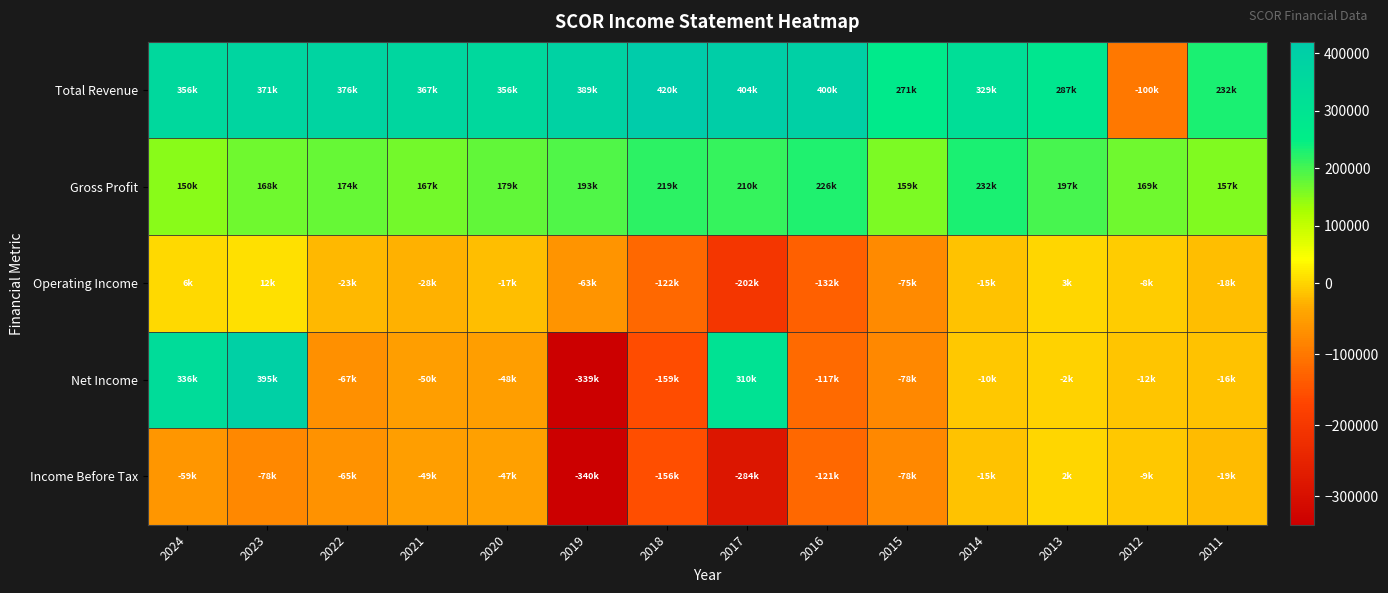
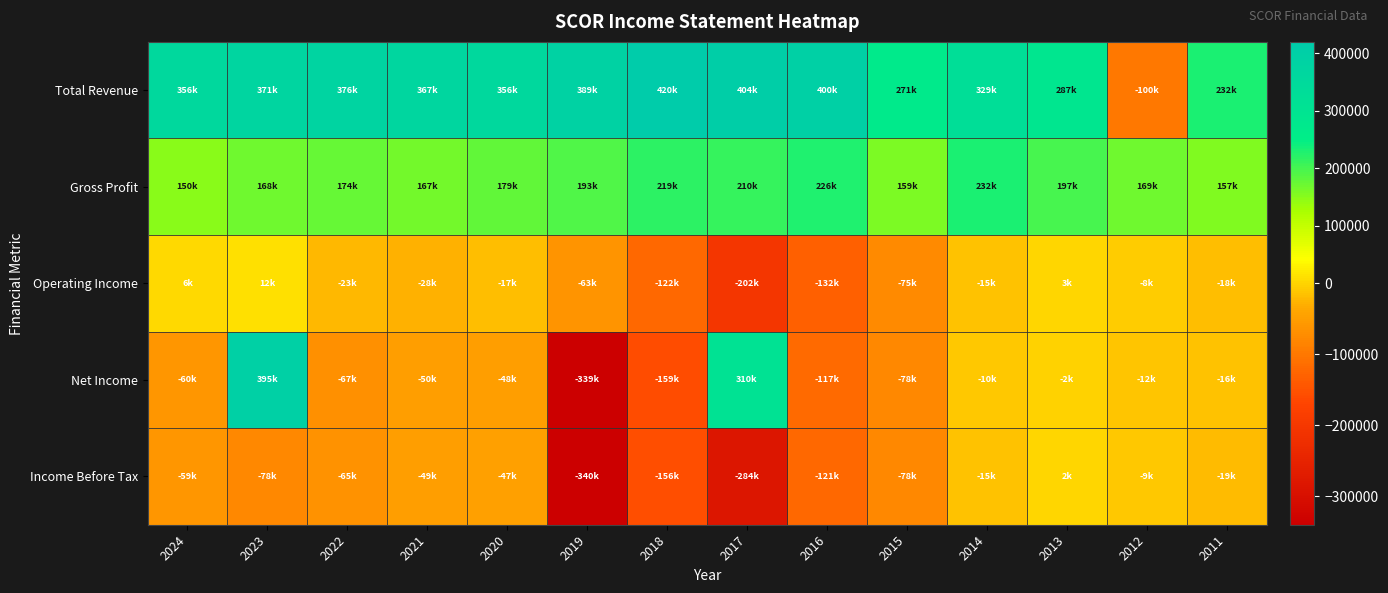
  {
    "Total Revenue": {
      "2024": "356k",
      "2023": "371k",
      "2022": "376k",
      "2021": "367k",
      "2020": "356k",
      "2019": "389k",
      "2018": "420k",
      "2017": "404k",
      "2016": "400k",
      "2015": "271k",
      "2014": "329k",
      "2013": "287k",
      "2012": "-100k",
      "2011": "232k"
    },
    "Gross Profit": {
      "2024": "150k",
      "2023": "168k",
      "2022": "174k",
      "2021": "167k",
      "2020": "179k",
      "2019": "193k",
      "2018": "219k",
      "2017": "210k",
      "2016": "226k",
      "2015": "159k",
      "2014": "232k",
      "2013": "197k",
      "2012": "169k",
      "2011": "157k"
    },
    "Operating Income": {
      "2024": "6k",
      "2023": "12k",
      "2022": "-23k",
      "2021": "-28k",
      "2020": "-17k",
      "2019": "-63k",
      "2018": "-122k",
      "2017": "-202k",
      "2016": "-132k",
      "2015": "-75k",
      "2014": "-15k",
      "2013": "3k",
      "2012": "-8k",
      "2011": "-18k"
    },
    "Net Income": {
-     "2024": "336k",
+     "2024": "-60k",
      "2023": "395k",
      "2022": "-67k",
      "2021": "-50k",
      "2020": "-48k",
      "2019": "-339k",
      "2018": "-159k",
      "2017": "310k",
      "2016": "-117k",
      "2015": "-78k",
      "2014": "-10k",
      "2013": "-2k",
      "2012": "-12k",
      "2011": "-16k"
    },
    "Income Before Tax": {
      "2024": "-59k",
      "2023": "-78k",
      "2022": "-65k",
      "2021": "-49k",
      "2020": "-47k",
      "2019": "-340k",
      "2018": "-156k",
      "2017": "-284k",
      "2016": "-121k",
      "2015": "-78k",
      "2014": "-15k",
      "2013": "2k",
      "2012": "-9k",
      "2011": "-19k"
    }
  }
